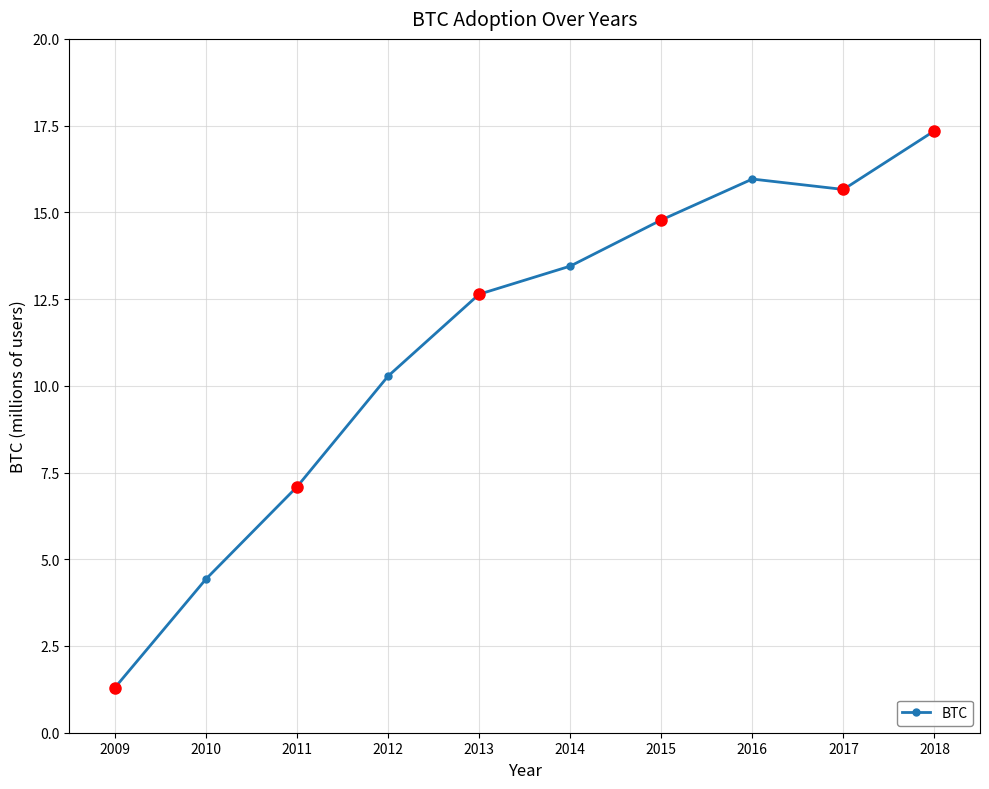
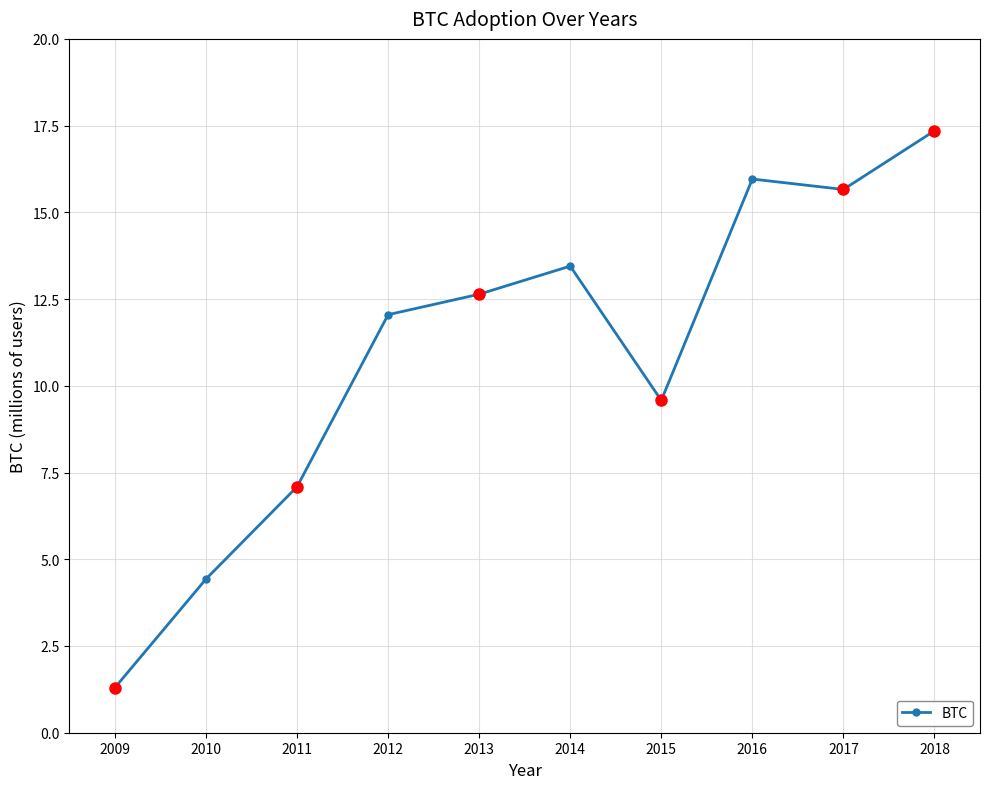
  {
    "BTC": {
      "2010": 4.4,
-     "2012": 10.3,
+     "2012": 12.1,
      "2014": 13.5,
-     "2015": 14.8,
+     "2015": 9.6,
      "2016": 16.0
    }
  }
